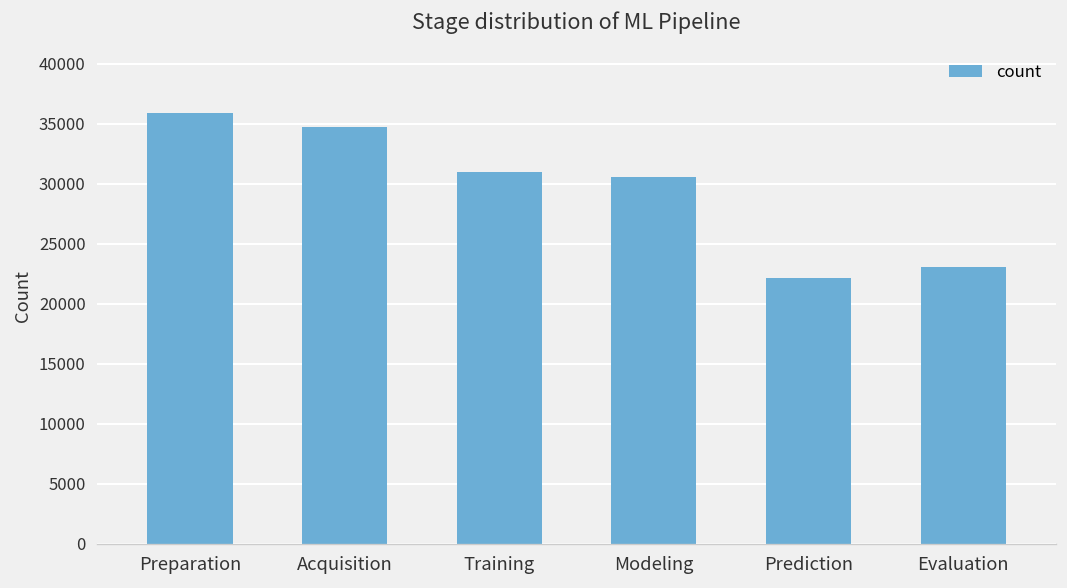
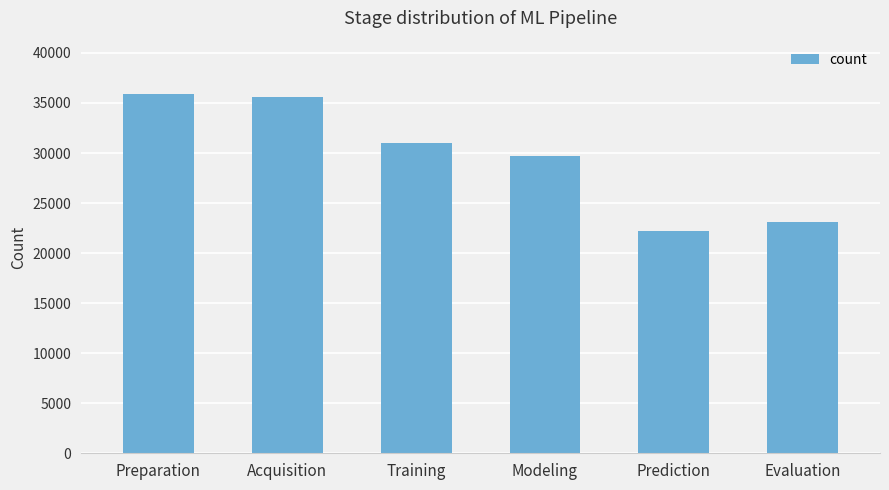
  {
    "Preparation": 35900,
-   "Acquisition": 34700,
+   "Acquisition": 35600,
    "Training": 31000,
-   "Modeling": 30500,
+   "Modeling": 29700,
    "Prediction": 22200,
    "Evaluation": 23100
  }
